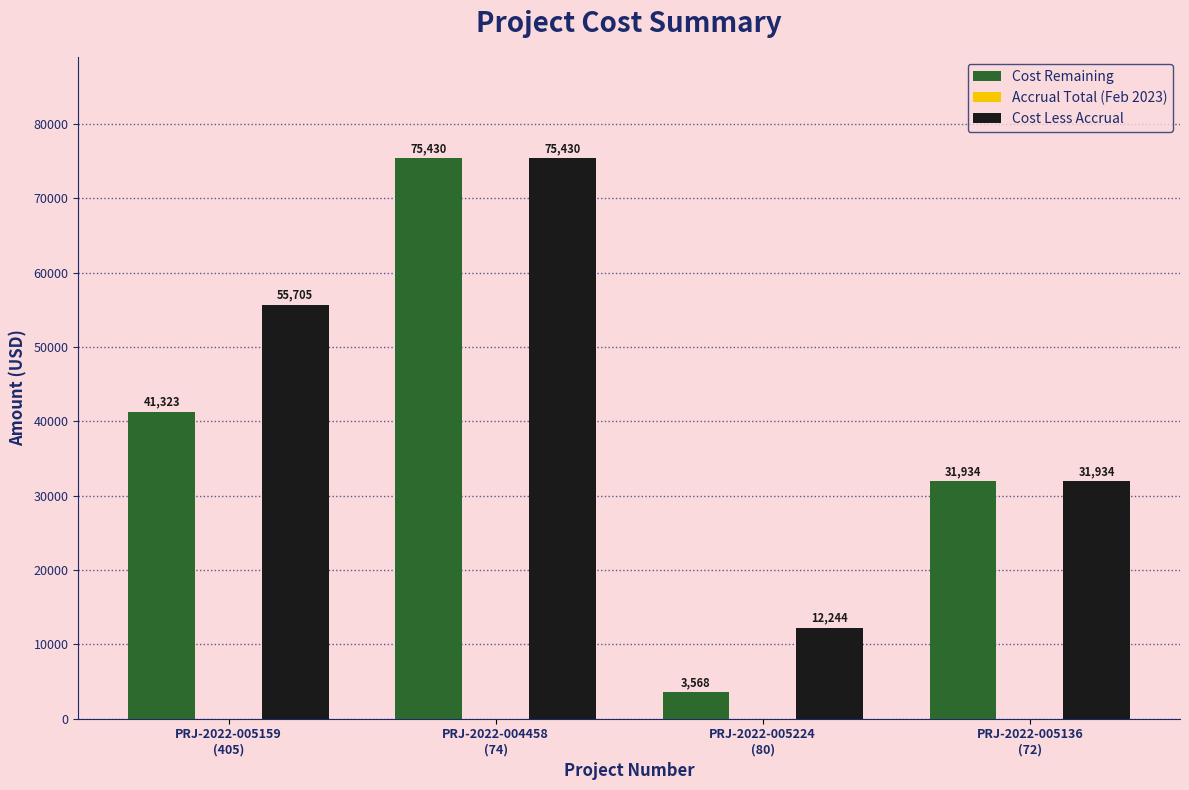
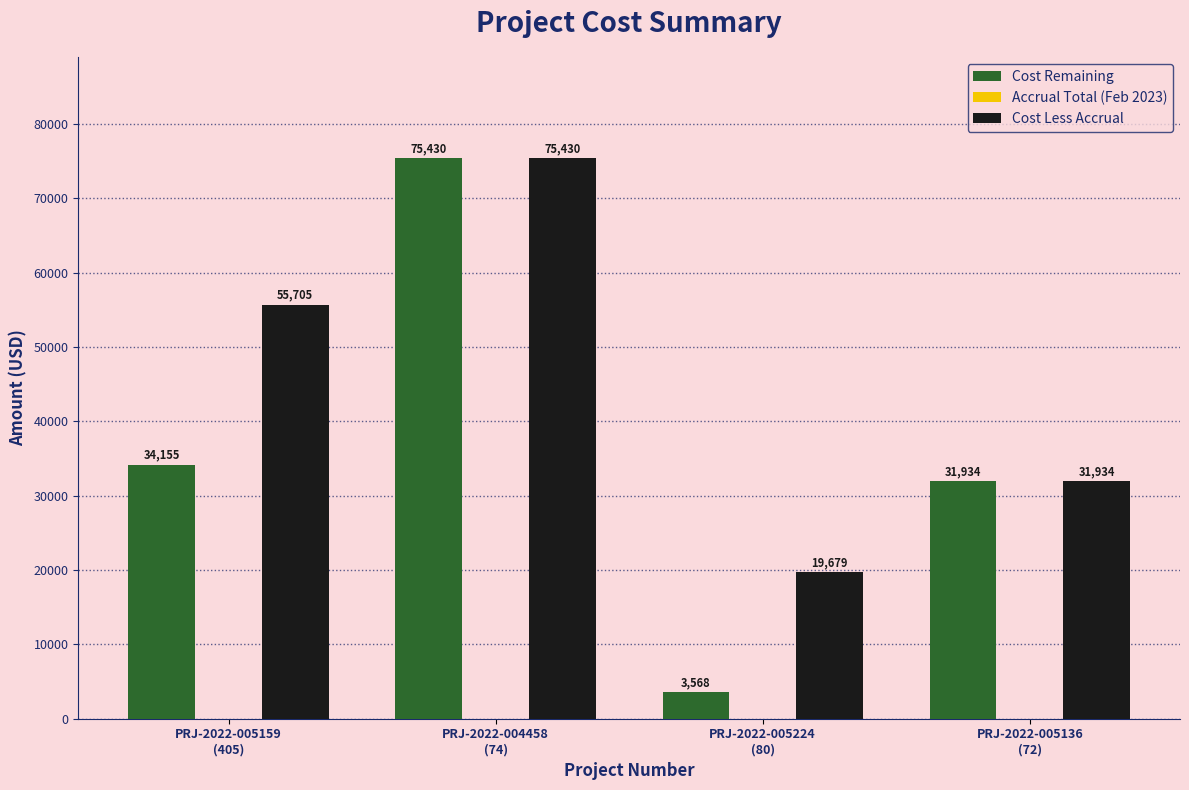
  {
    "Cost Remaining": {
-     "PRJ-2022-005159 (405)": "41,323",
+     "PRJ-2022-005159 (405)": "34,155",
      "PRJ-2022-004458 (74)": "75,430",
      "PRJ-2022-005224 (80)": "3,568",
      "PRJ-2022-005136 (72)": "31,934"
    },
    "Accrual Total (Feb 2023)": {
      "PRJ-2022-005159 (405)": "0",
      "PRJ-2022-004458 (74)": "0",
      "PRJ-2022-005224 (80)": "0",
      "PRJ-2022-005136 (72)": "0"
    },
    "Cost Less Accrual": {
      "PRJ-2022-005159 (405)": "55,705",
      "PRJ-2022-004458 (74)": "75,430",
-     "PRJ-2022-005224 (80)": "12,244",
+     "PRJ-2022-005224 (80)": "19,679",
      "PRJ-2022-005136 (72)": "31,934"
    }
  }
